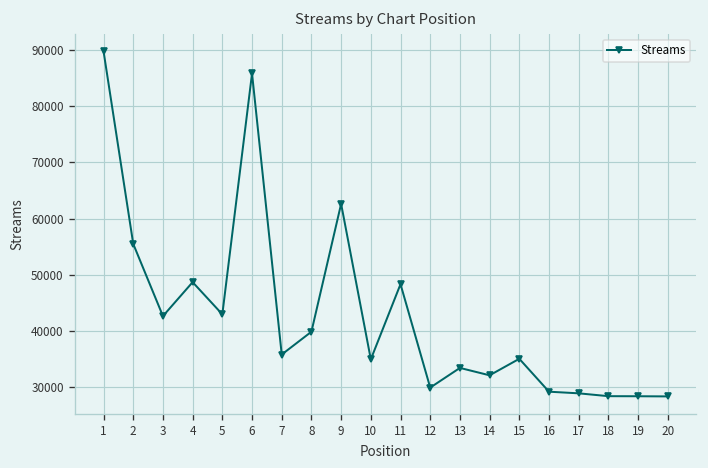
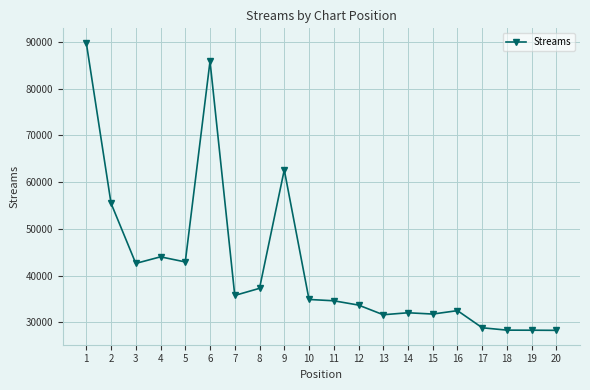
  {
    "1": 90000,
    "2": 55000,
    "3": 43000,
-   "4": 49000,
+   "4": 44000,
    "5": 43000,
    "6": 86000,
    "7": 36000,
-   "8": 40000,
+   "8": 37000,
    "9": 63000,
    "10": 35000,
-   "11": 48000,
-   "12": 30000,
-   "13": 33000,
+   "11": 35000,
+   "12": 34000,
+   "13": 32000,
    "14": 32000,
-   "15": 35000,
-   "16": 29000,
+   "15": 32000,
+   "16": 32000,
    "17": 29000,
    "18": 28000,
    "19": 28000,
    "20": 28000
  }
